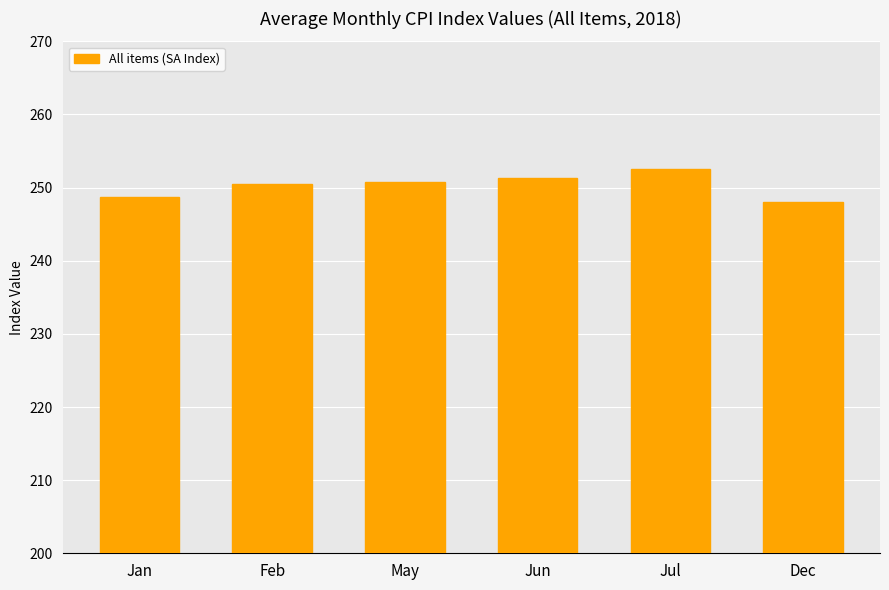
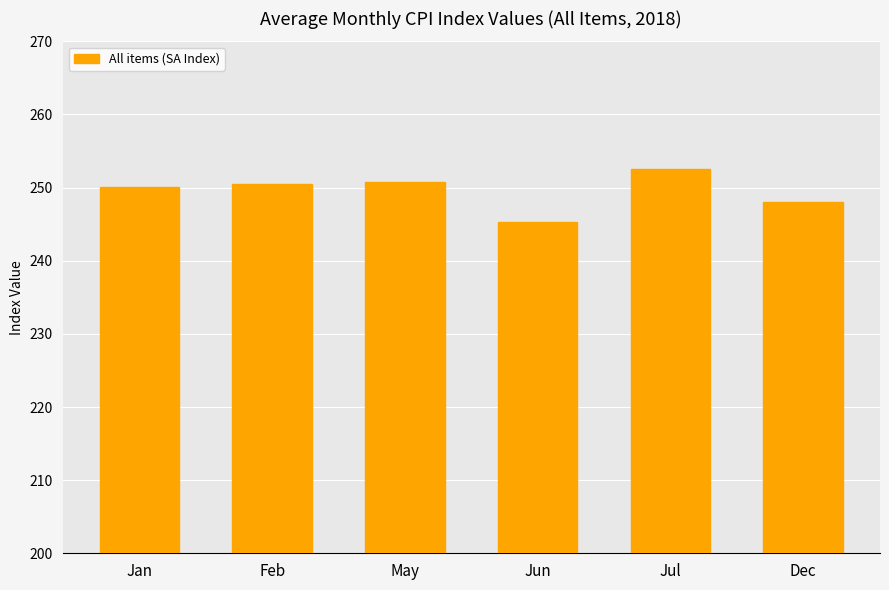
  {
-   "Jan": 249,
+   "Jan": 250,
    "Feb": 251,
    "May": 251,
-   "Jun": 251,
+   "Jun": 245,
    "Jul": 252,
    "Dec": 248
  }
